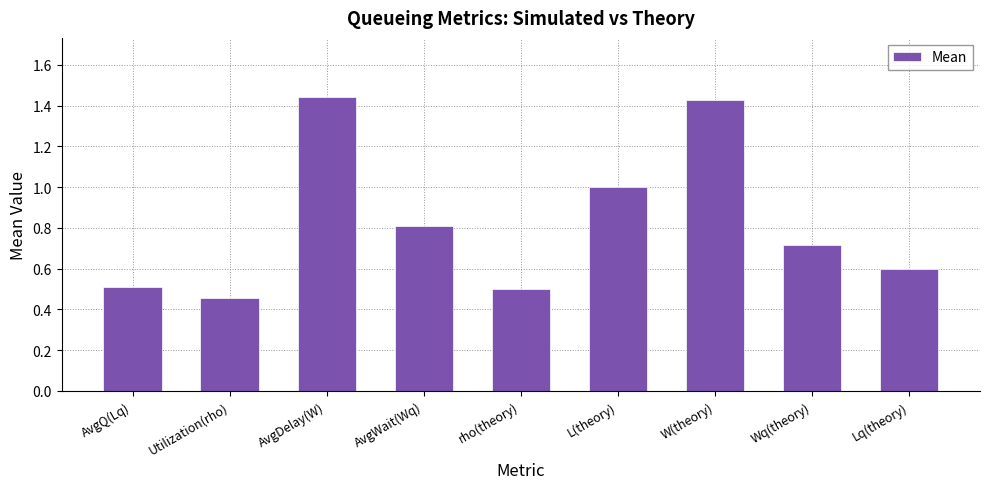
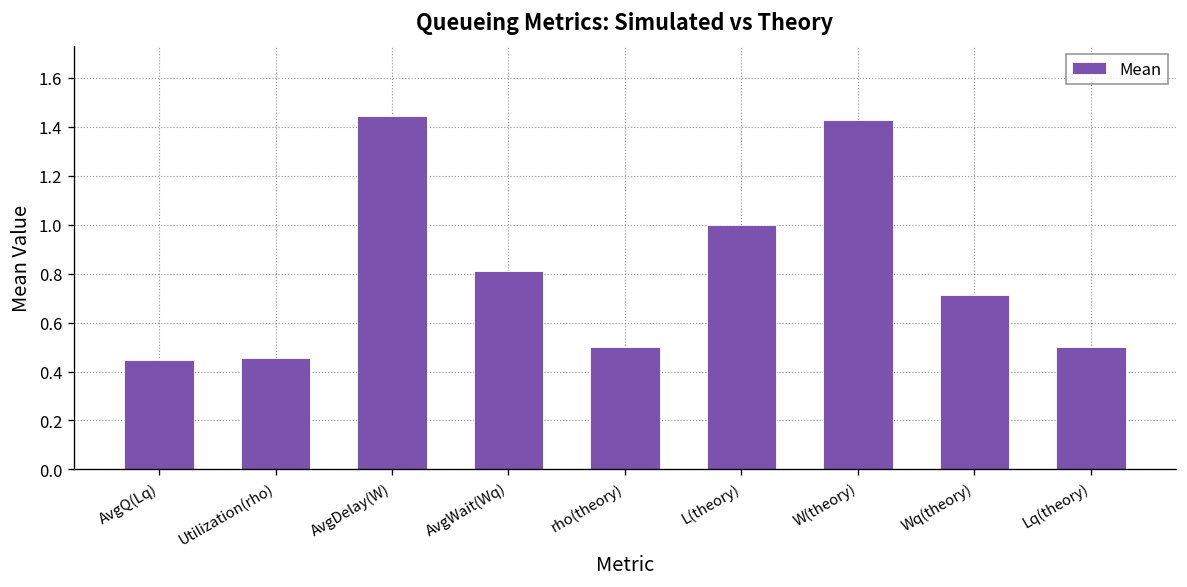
  {
-   "AvgQ(Lq)": 0.51,
+   "AvgQ(Lq)": 0.45,
    "Utilization(rho)": 0.46,
    "AvgDelay(W)": 1.44,
    "AvgWait(Wq)": 0.81,
    "rho(theory)": 0.50,
    "L(theory)": 1.00,
    "W(theory)": 1.43,
    "Wq(theory)": 0.71,
-   "Lq(theory)": 0.6
+   "Lq(theory)": 0.5
  }
